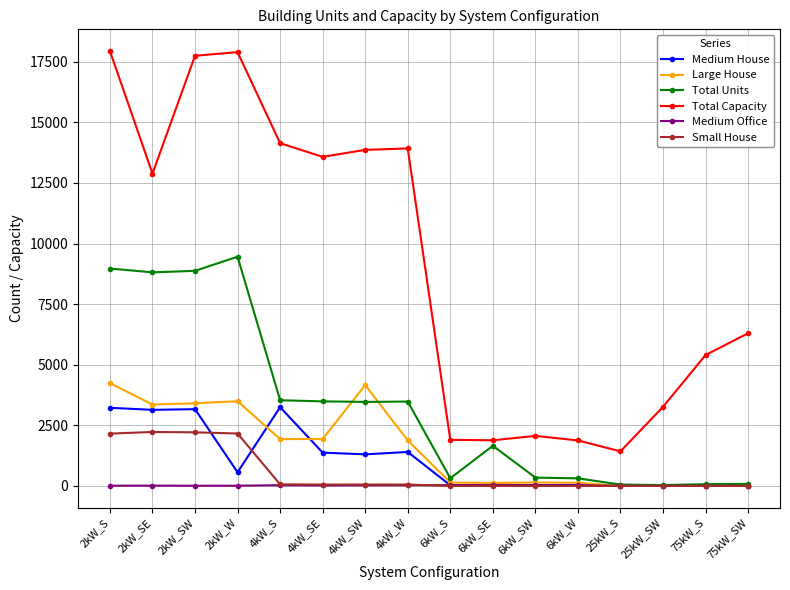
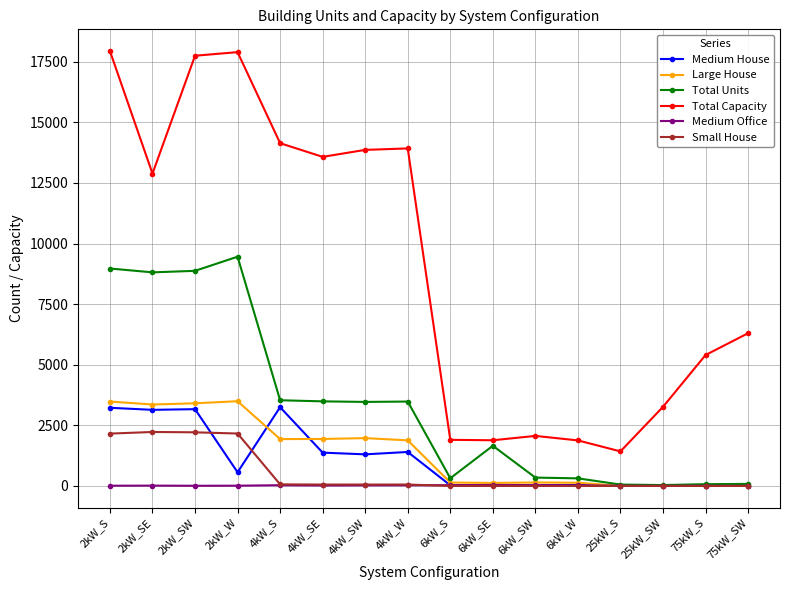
  {
    "Medium House": {
      "2kW_S": 3200,
      "2kW_SE": 3100,
      "2kW_SW": 3200,
      "2kW_W": 600,
      "4kW_S": 3200,
      "4kW_SE": 1400,
      "4kW_SW": 1300,
      "4kW_W": 1400
    },
    "Large House": {
-     "2kW_S": 4200,
+     "2kW_S": 3500,
      "2kW_SE": 3400,
      "2kW_SW": 3400,
      "2kW_W": 3500,
      "4kW_S": 1900,
      "4kW_SE": 1900,
-     "4kW_SW": 4200,
+     "4kW_SW": 2000,
      "4kW_W": 1900,
      "6kW_S": 100,
      "6kW_SW": 100
    },
    "Total Units": {
      "2kW_S": 9000,
      "2kW_SE": 8800,
      "2kW_SW": 8900,
      "2kW_W": 9500,
      "4kW_S": 3500,
      "4kW_SE": 3500,
      "4kW_SW": 3500,
      "4kW_W": 3500,
      "6kW_S": 300,
      "6kW_SE": 1700,
      "6kW_SW": 300,
      "6kW_W": 300
    },
    "Total Capacity": {
      "2kW_S": 17900,
      "2kW_SE": 12900,
      "2kW_SW": 17700,
      "2kW_W": 17900,
      "4kW_S": 14100,
      "4kW_SE": 13600,
      "4kW_SW": 13900,
      "4kW_W": 13900,
      "6kW_S": 1900,
      "6kW_SE": 1900,
      "6kW_SW": 2100,
      "6kW_W": 1900,
      "25kW_S": 1400,
      "25kW_SW": 3300,
      "75kW_S": 5400,
      "75kW_SW": 6300
    },
    "Medium Office": {
      "2kW_S": 0,
      "2kW_SE": 0,
      "2kW_SW": 0,
      "2kW_W": 0
    },
    "Small House": {
      "2kW_S": 2200,
      "2kW_SE": 2200,
      "2kW_SW": 2200,
      "2kW_W": 2200
    }
  }
